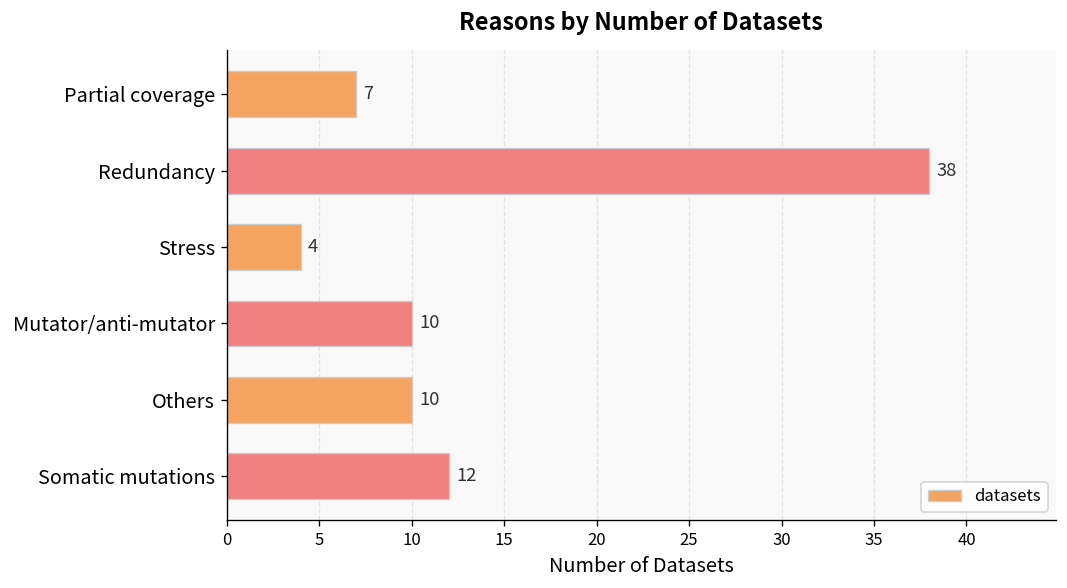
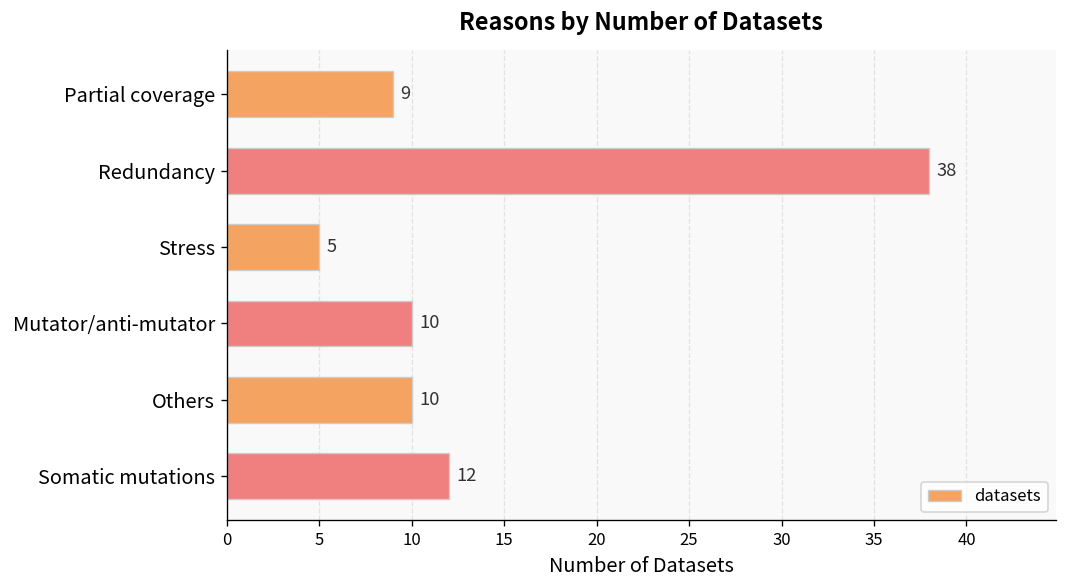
  {
-   "Partial coverage": 7,
+   "Partial coverage": 9,
    "Redundancy": 38,
-   "Stress": 4,
+   "Stress": 5,
    "Mutator/anti-mutator": 10,
    "Others": 10,
    "Somatic mutations": 12
  }
